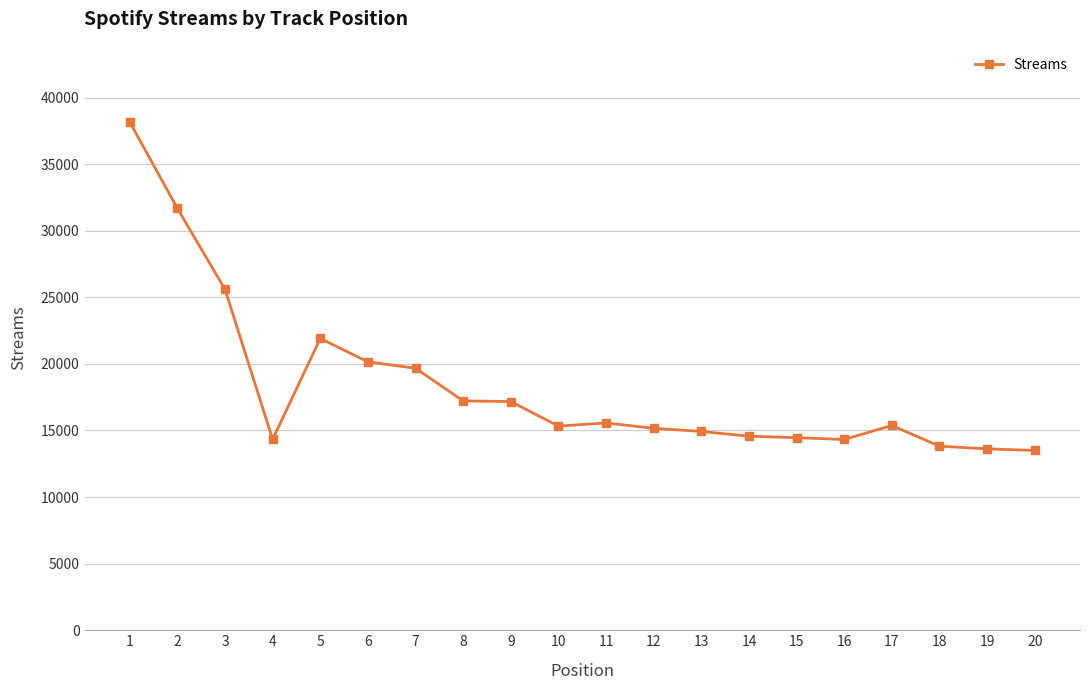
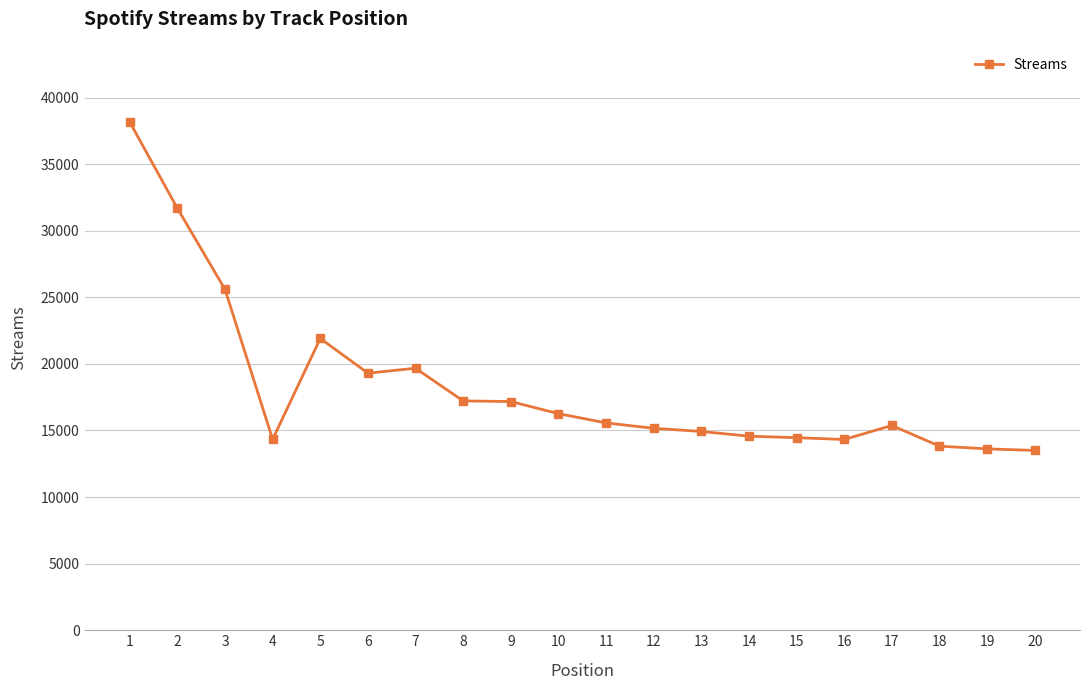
  {
    "1": 38200,
    "2": 31700,
    "3": 25600,
    "4": 14300,
    "5": 21900,
-   "6": 20200,
+   "6": 19300,
    "7": 19700,
    "8": 17200,
    "9": 17200,
-   "10": 15300,
+   "10": 16300,
    "11": 15600,
    "12": 15200,
    "13": 14900,
    "14": 14600,
    "15": 14500,
    "16": 14300,
    "17": 15400,
    "18": 13800,
    "19": 13600,
    "20": 13500
  }
